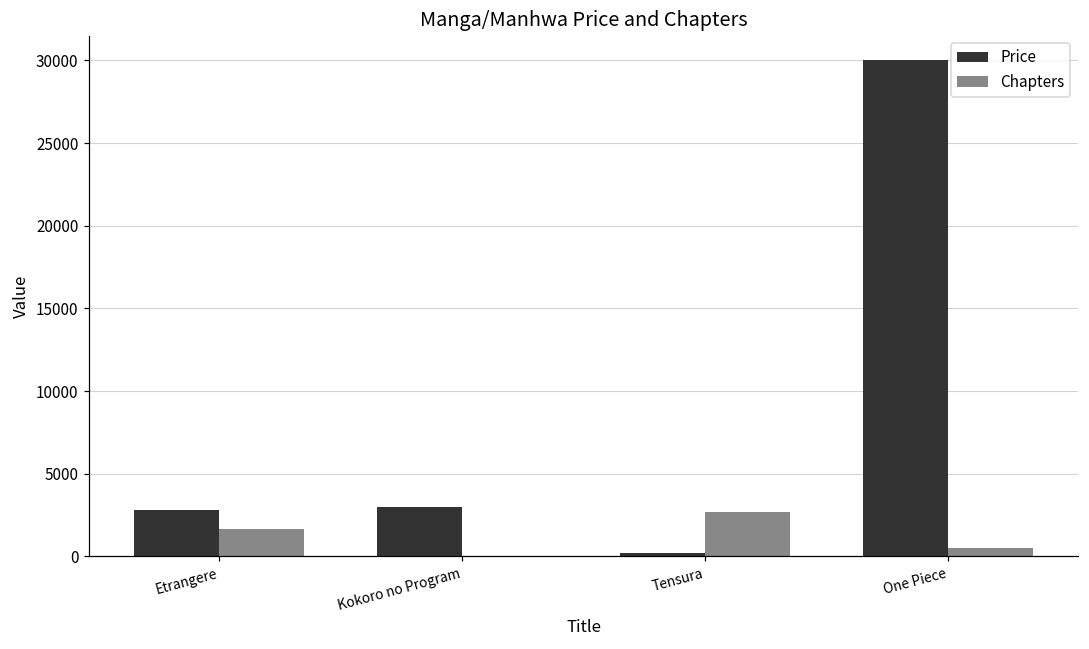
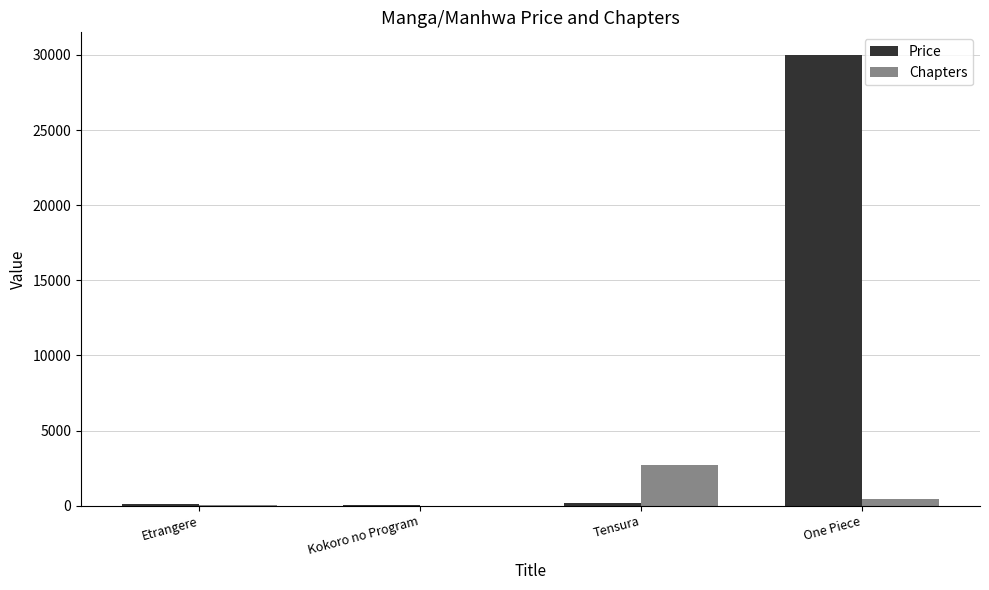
  {
    "Price": {
-     "Etrangere": 2800,
-     "Kokoro no Program": 3000,
+     "Etrangere": 100,
+     "Kokoro no Program": 0,
      "Tensura": 200,
      "One Piece": 30000
    },
    "Chapters": {
-     "Etrangere": 1700,
+     "Etrangere": 100,
      "Tensura": 2700,
      "One Piece": 500
    }
  }
